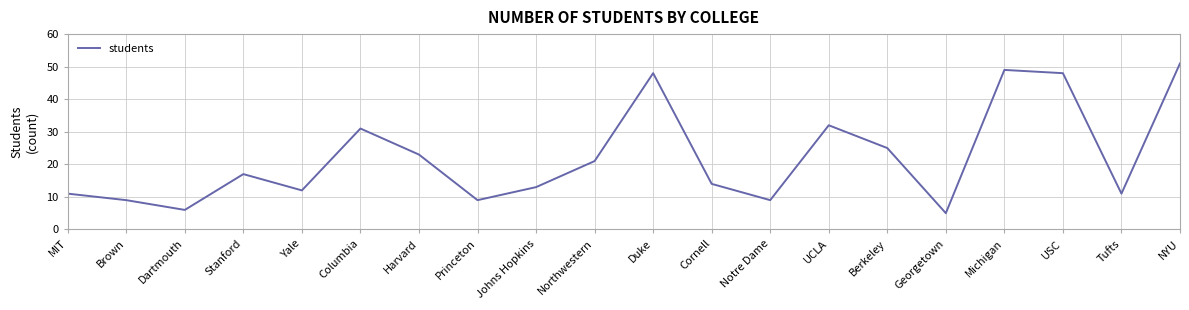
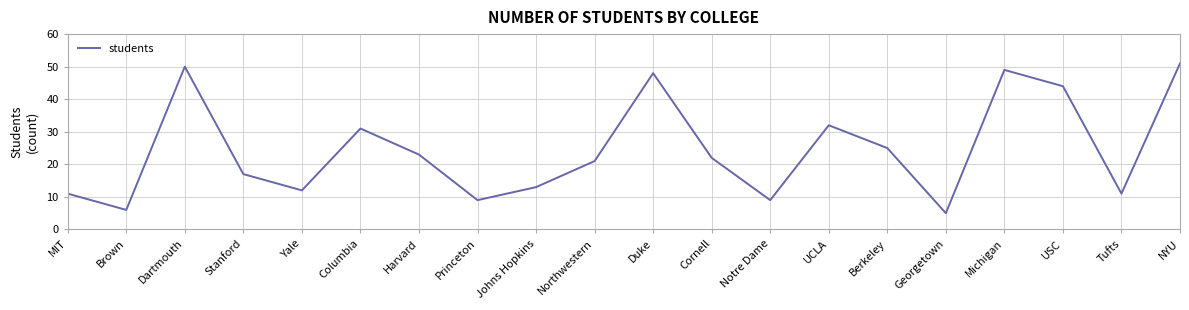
  {
    "MIT": 11,
-   "Brown": 9,
-   "Dartmouth": 6,
+   "Brown": 6,
+   "Dartmouth": 50,
    "Stanford": 17,
    "Yale": 12,
    "Columbia": 31,
    "Harvard": 23,
    "Princeton": 9,
    "Johns Hopkins": 13,
    "Northwestern": 21,
    "Duke": 48,
-   "Cornell": 14,
+   "Cornell": 22,
    "Notre Dame": 9,
    "UCLA": 32,
    "Berkeley": 25,
    "Georgetown": 5,
    "Michigan": 49,
-   "USC": 48,
+   "USC": 44,
    "Tufts": 11,
    "NYU": 51
  }
